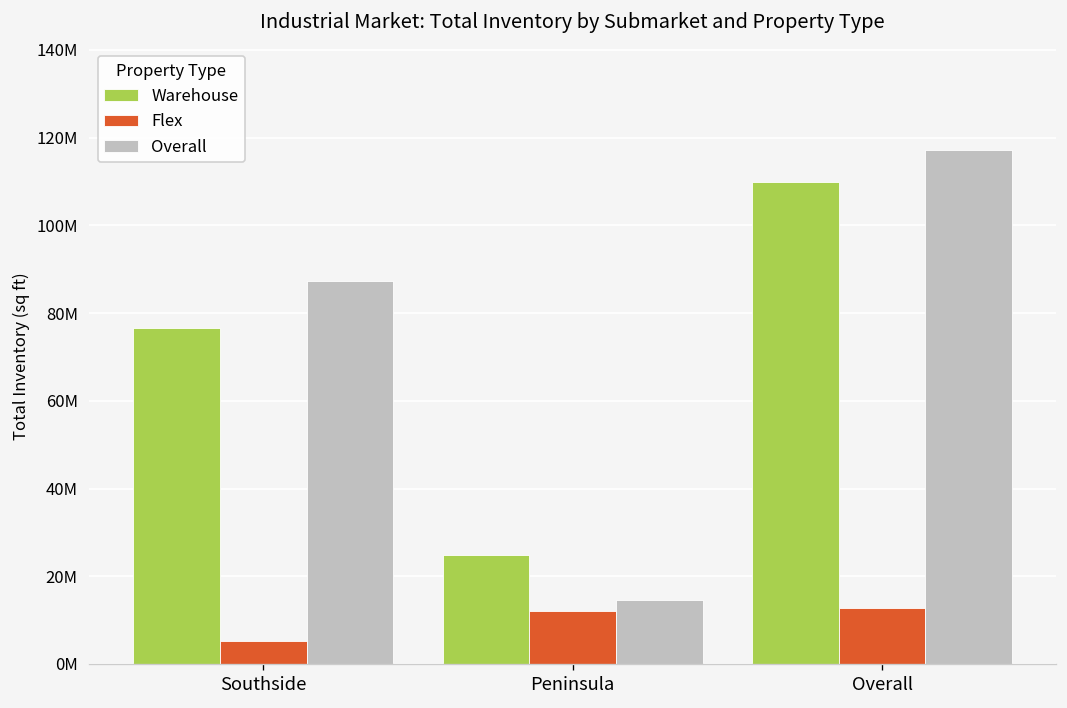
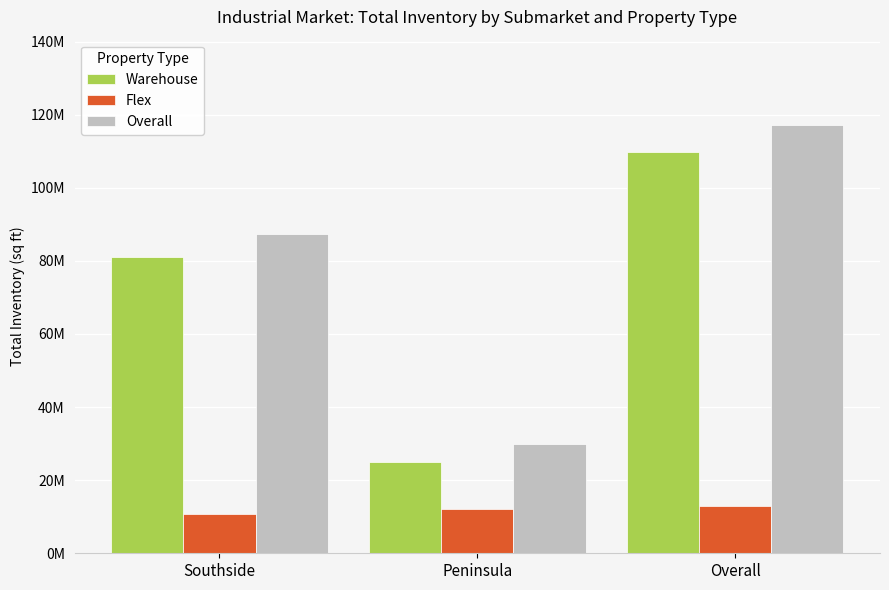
  {
    "Warehouse": {
-     "Southside": 77000000,
+     "Southside": 81000000,
      "Peninsula": 25000000,
      "Overall": 110000000
    },
    "Flex": {
-     "Southside": 5000000,
+     "Southside": 11000000,
      "Peninsula": 12000000,
      "Overall": 13000000
    },
    "Overall": {
      "Southside": 87000000,
-     "Peninsula": 14000000,
+     "Peninsula": 30000000,
      "Overall": 117000000
    }
  }
